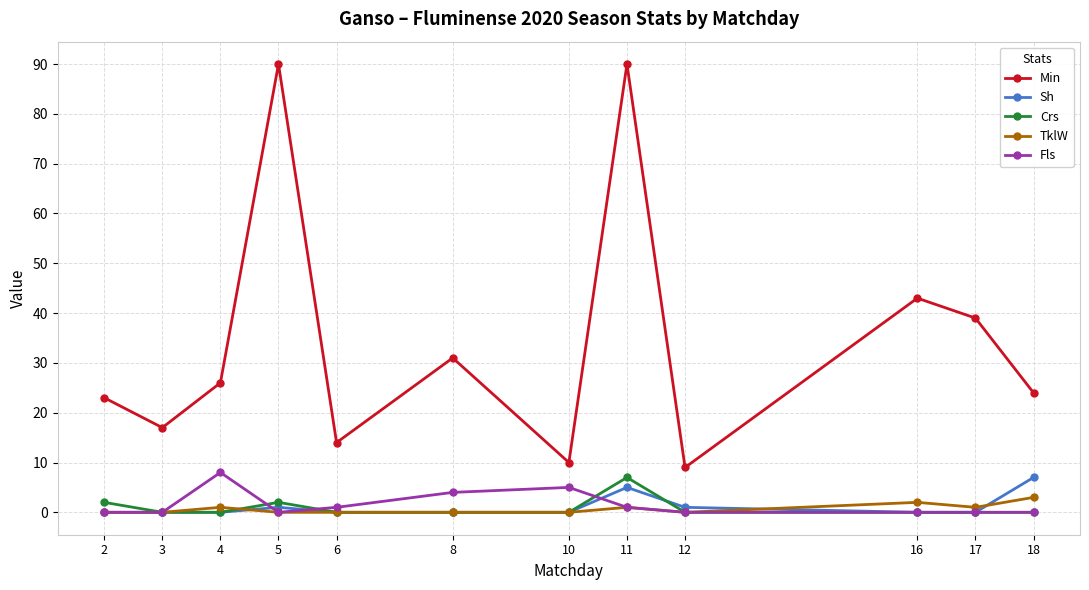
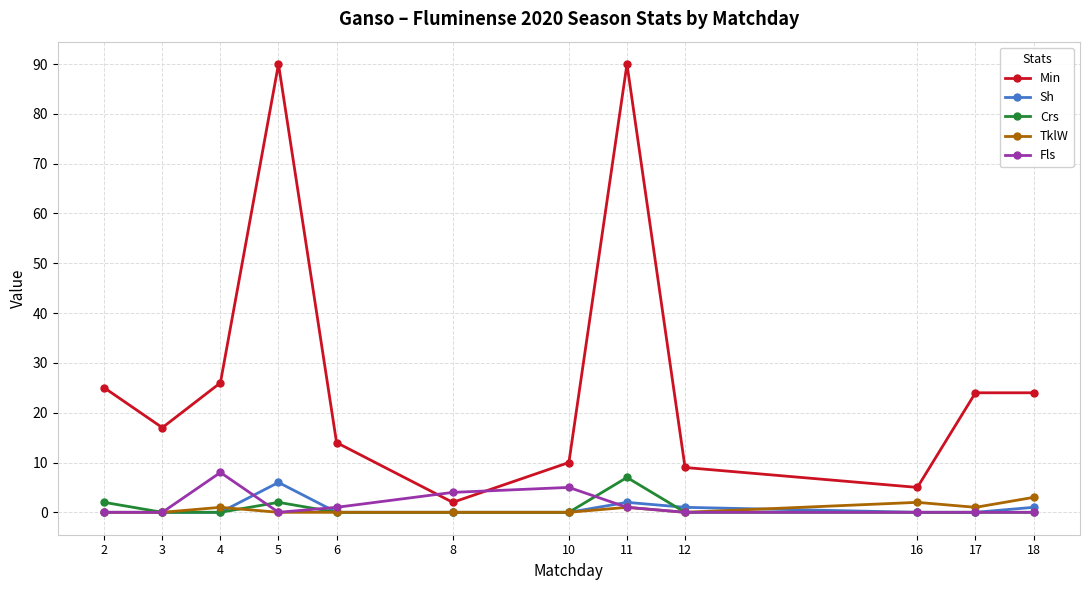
  {
    "Min": {
-     "2": 23,
+     "2": 25,
      "3": 17,
      "4": 26,
      "5": 90,
      "6": 14,
-     "8": 31,
+     "8": 2,
      "10": 10,
      "11": 90,
      "12": 9,
-     "16": 43,
-     "17": 39,
+     "16": 5,
+     "17": 24,
      "18": 24
    },
    "Sh": {
-     "5": 1,
-     "11": 5,
+     "5": 6,
+     "11": 2,
      "12": 1,
-     "18": 7
+     "18": 1
    },
    "Crs": {
      "2": 2,
      "5": 2,
      "11": 7
    },
    "TklW": {
      "4": 1,
      "16": 2,
      "17": 1,
      "18": 3
    },
    "Fls": {
      "4": 8,
      "6": 1,
      "8": 4,
      "10": 5
    }
  }
